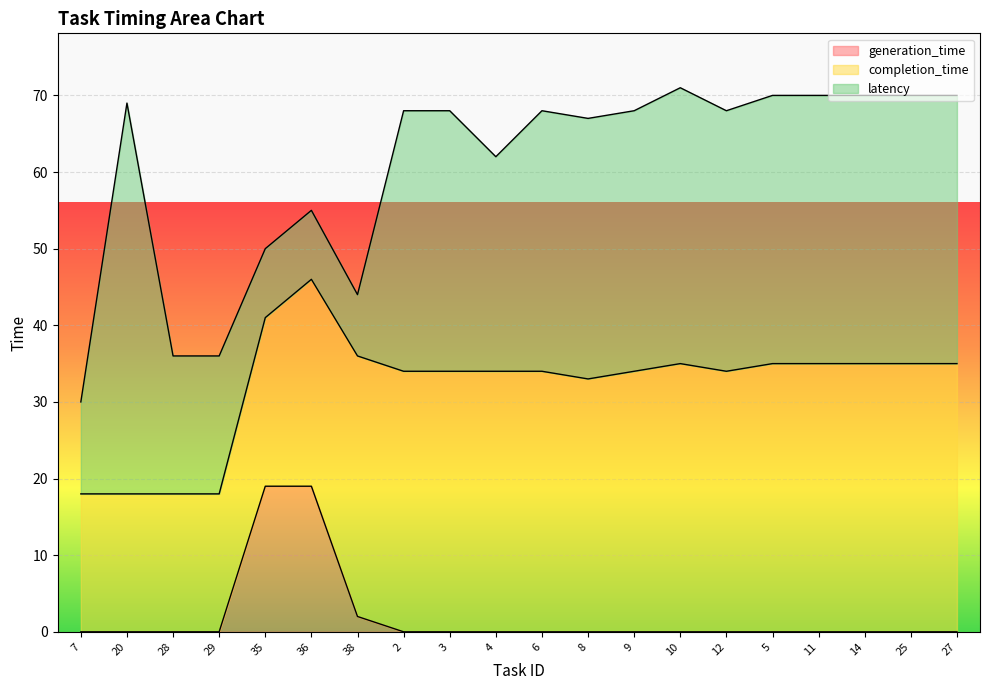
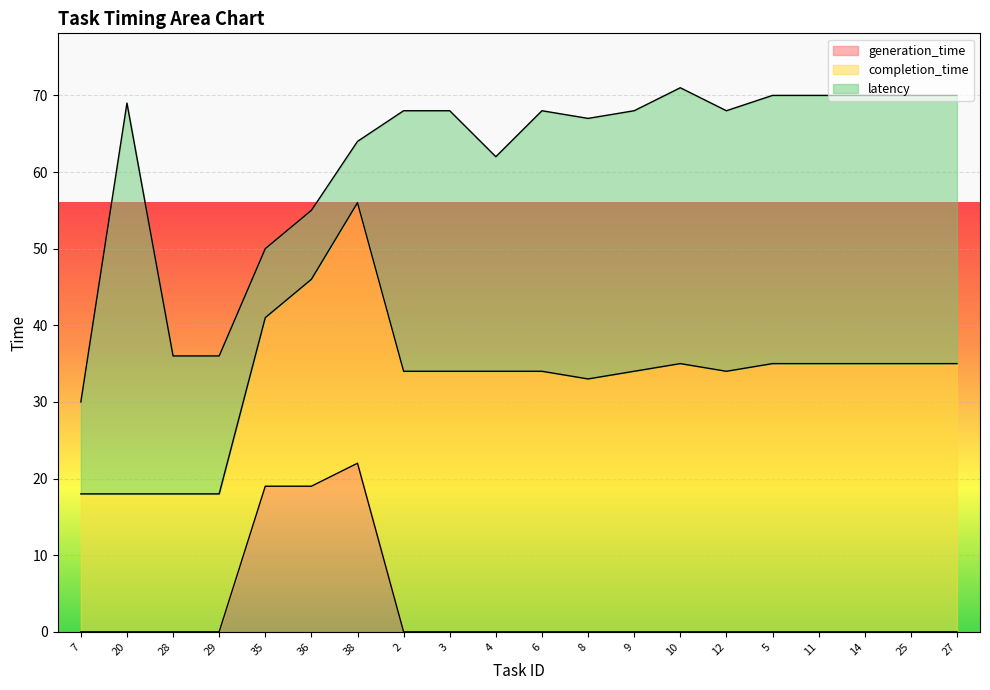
  {
    "generation_time": {
      "7": 0,
      "20": 0,
      "28": 0,
      "29": 0,
      "35": 19,
      "36": 19,
-     "38": 2,
+     "38": 22,
      "2": 0,
      "3": 0,
      "4": 0,
      "6": 0,
      "8": 0,
      "9": 0,
      "10": 0,
      "12": 0,
      "5": 0,
      "11": 0,
      "14": 0,
      "25": 0,
      "27": 0
    },
    "completion_time": {
      "7": 18,
      "20": 18,
      "28": 18,
      "29": 18,
      "35": 22,
      "36": 27,
      "38": 34,
      "2": 34,
      "3": 34,
      "4": 34,
      "6": 34,
      "8": 33,
      "9": 34,
      "10": 35,
      "12": 34,
      "5": 35,
      "11": 35,
      "14": 35,
      "25": 35,
      "27": 35
    },
    "latency": {
      "7": 12,
      "20": 51,
      "28": 18,
      "29": 18,
      "35": 9,
      "36": 9,
      "38": 8,
      "2": 34,
      "3": 34,
      "4": 28,
      "6": 34,
      "8": 34,
      "9": 34,
      "10": 36,
      "12": 34,
      "5": 35,
      "11": 35
    }
  }
